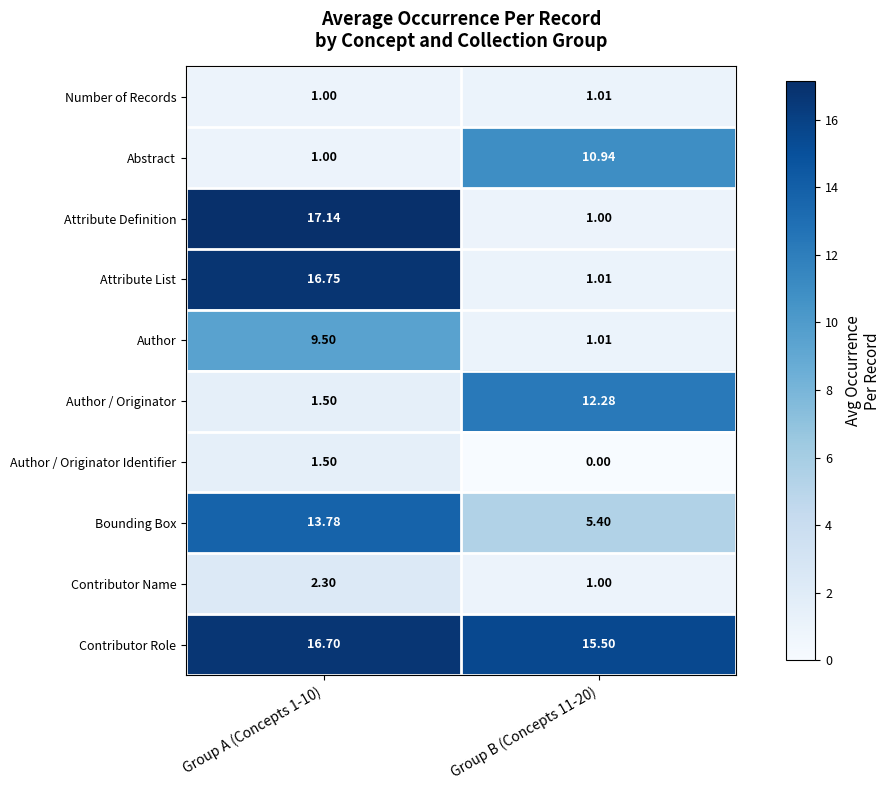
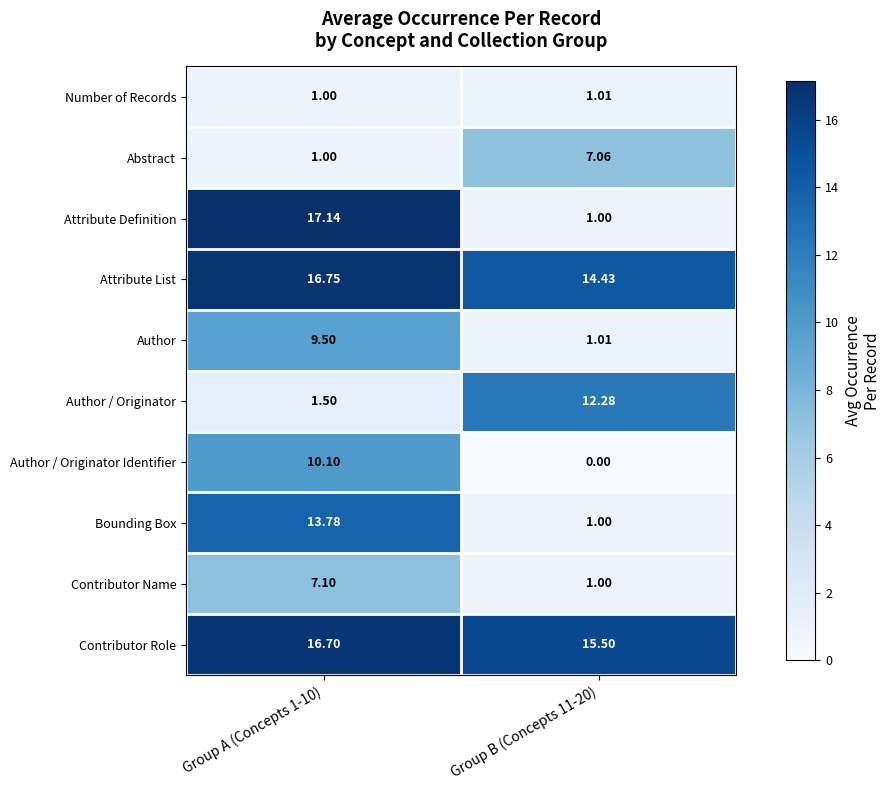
  {
    "Number of Records": {
      "Group A (Concepts 1-10)": 1.00,
      "Group B (Concepts 11-20)": 1.01
    },
    "Abstract": {
      "Group A (Concepts 1-10)": 1.00,
-     "Group B (Concepts 11-20)": 10.94
+     "Group B (Concepts 11-20)": 7.06
    },
    "Attribute Definition": {
      "Group A (Concepts 1-10)": 17.14,
      "Group B (Concepts 11-20)": 1.00
    },
    "Attribute List": {
      "Group A (Concepts 1-10)": 16.75,
-     "Group B (Concepts 11-20)": 1.01
+     "Group B (Concepts 11-20)": 14.43
    },
    "Author": {
      "Group A (Concepts 1-10)": 9.50,
      "Group B (Concepts 11-20)": 1.01
    },
    "Author / Originator": {
      "Group A (Concepts 1-10)": 1.50,
      "Group B (Concepts 11-20)": 12.28
    },
    "Author / Originator Identifier": {
-     "Group A (Concepts 1-10)": 1.50,
+     "Group A (Concepts 1-10)": 10.10,
      "Group B (Concepts 11-20)": 0.00
    },
    "Bounding Box": {
      "Group A (Concepts 1-10)": 13.78,
-     "Group B (Concepts 11-20)": 5.40
+     "Group B (Concepts 11-20)": 1.00
    },
    "Contributor Name": {
-     "Group A (Concepts 1-10)": 2.30,
+     "Group A (Concepts 1-10)": 7.10,
      "Group B (Concepts 11-20)": 1.00
    },
    "Contributor Role": {
      "Group A (Concepts 1-10)": 16.70,
      "Group B (Concepts 11-20)": 15.50
    }
  }
